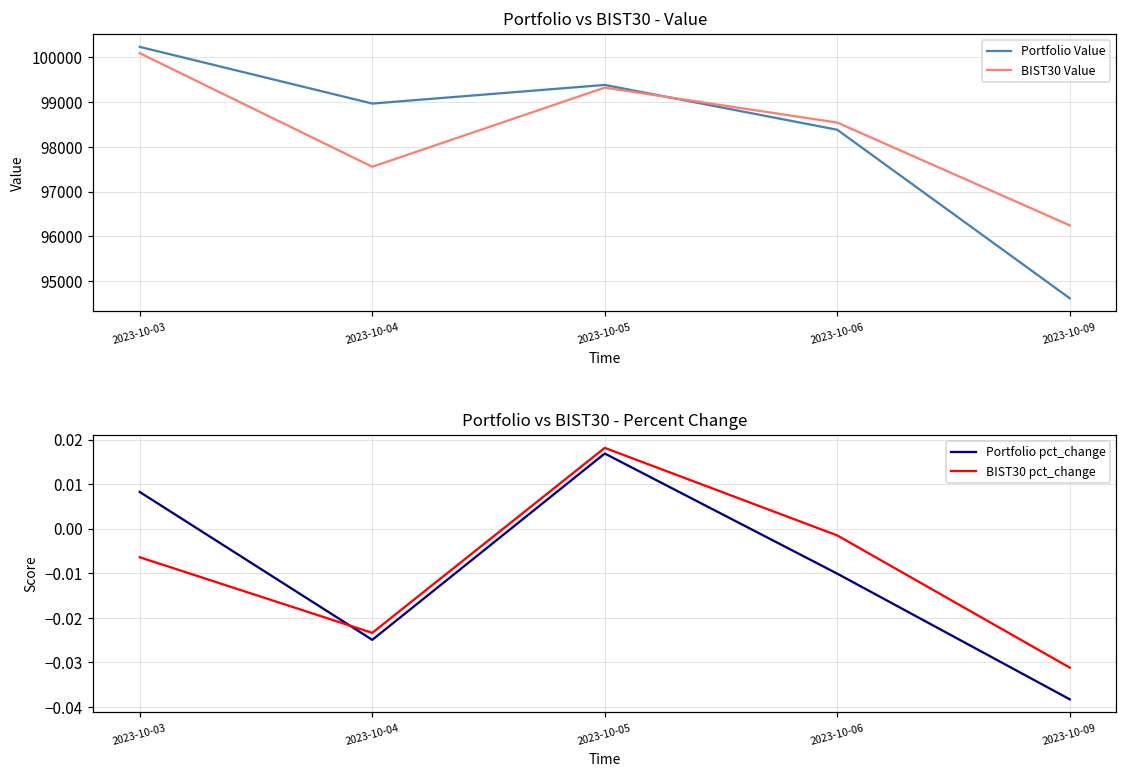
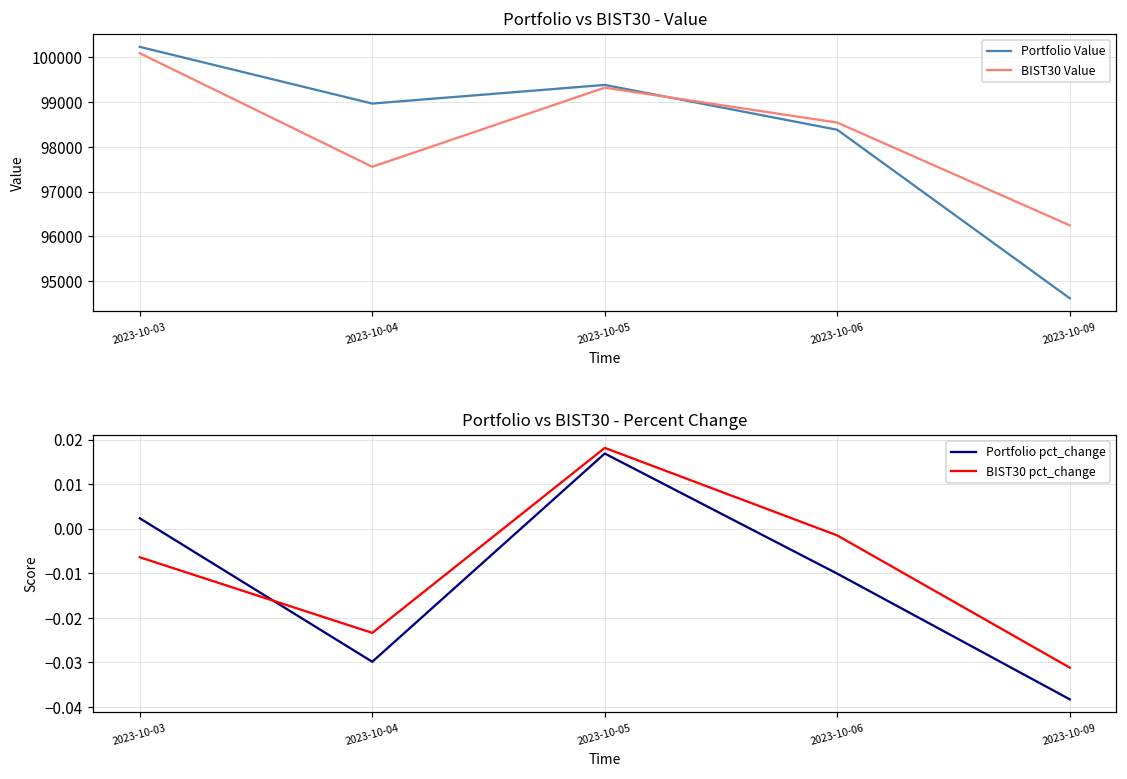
  {
    "Portfolio vs BIST30 - Value": {
      "Portfolio Value": {
        "2023-10-03": 100200,
        "2023-10-04": 99000,
        "2023-10-06": 98400,
        "2023-10-09": 94600
      },
      "BIST30 Value": {
        "2023-10-03": 100100,
        "2023-10-04": 97600,
        "2023-10-06": 98500,
        "2023-10-09": 96200
      }
    },
    "Portfolio vs BIST30 - Percent Change": {
      "Portfolio pct_change": {
-       "2023-10-03": 0.008,
-       "2023-10-04": -0.025,
+       "2023-10-03": 0.002,
+       "2023-10-04": -0.030,
        "2023-10-05": 0.017,
        "2023-10-06": -0.010,
        "2023-10-09": -0.038
      },
      "BIST30 pct_change": {
        "2023-10-03": -0.006,
        "2023-10-04": -0.023,
        "2023-10-05": 0.018,
        "2023-10-06": -0.002,
        "2023-10-09": -0.031
      }
    }
  }
